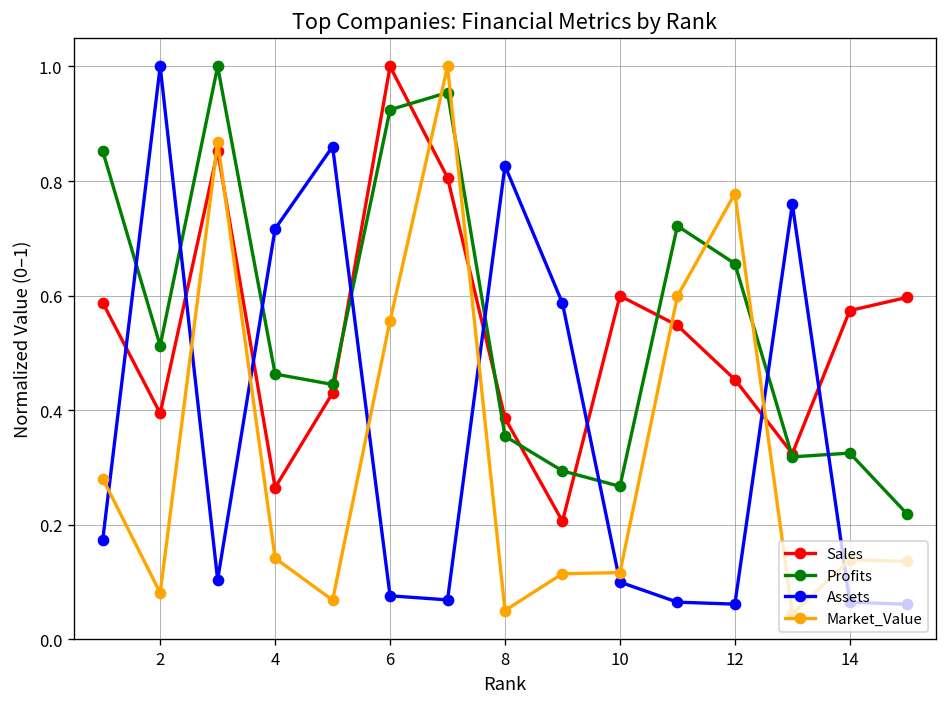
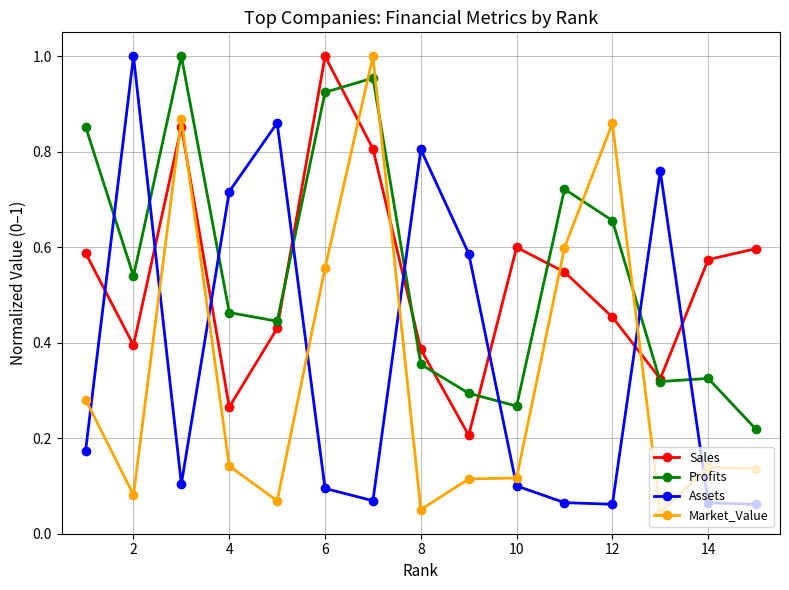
  {
    "Sales": {
      "2": 0.39,
      "4": 0.27,
      "6": 1.00,
      "8": 0.39,
      "10": 0.60,
      "12": 0.45,
      "14": 0.57
    },
    "Profits": {
-     "2": 0.51,
+     "2": 0.54,
      "4": 0.46,
      "6": 0.92,
      "8": 0.35,
      "10": 0.27,
      "12": 0.66,
      "14": 0.33
    },
    "Assets": {
      "2": 1.00,
      "4": 0.72,
-     "6": 0.08,
-     "8": 0.83,
+     "6": 0.09,
+     "8": 0.80,
      "10": 0.10,
      "12": 0.06
    },
    "Market_Value": {
      "2": 0.08,
      "4": 0.14,
      "6": 0.56,
      "8": 0.05,
      "10": 0.12,
-     "12": 0.78
+     "12": 0.86
    }
  }
